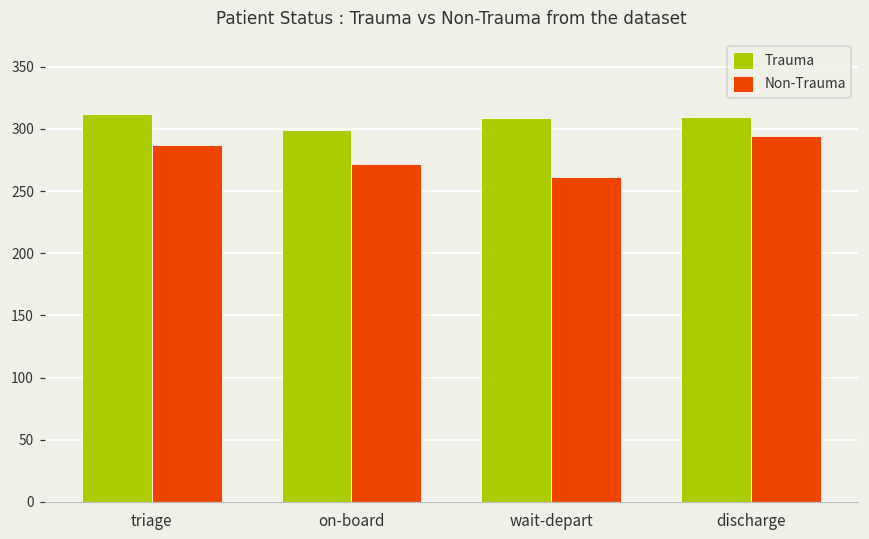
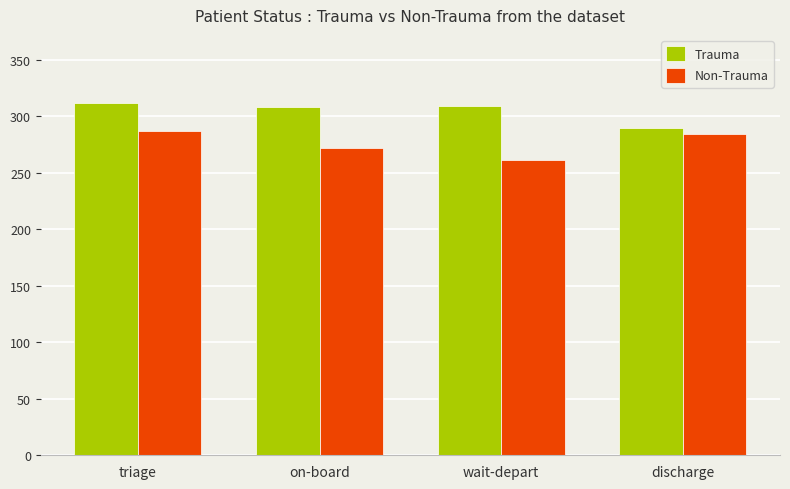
  {
    "Trauma": {
      "triage": 312,
-     "on-board": 299,
+     "on-board": 308,
      "wait-depart": 309,
-     "discharge": 310
+     "discharge": 290
    },
    "Non-Trauma": {
      "triage": 287,
      "on-board": 272,
      "wait-depart": 261,
-     "discharge": 294
+     "discharge": 284
    }
  }
